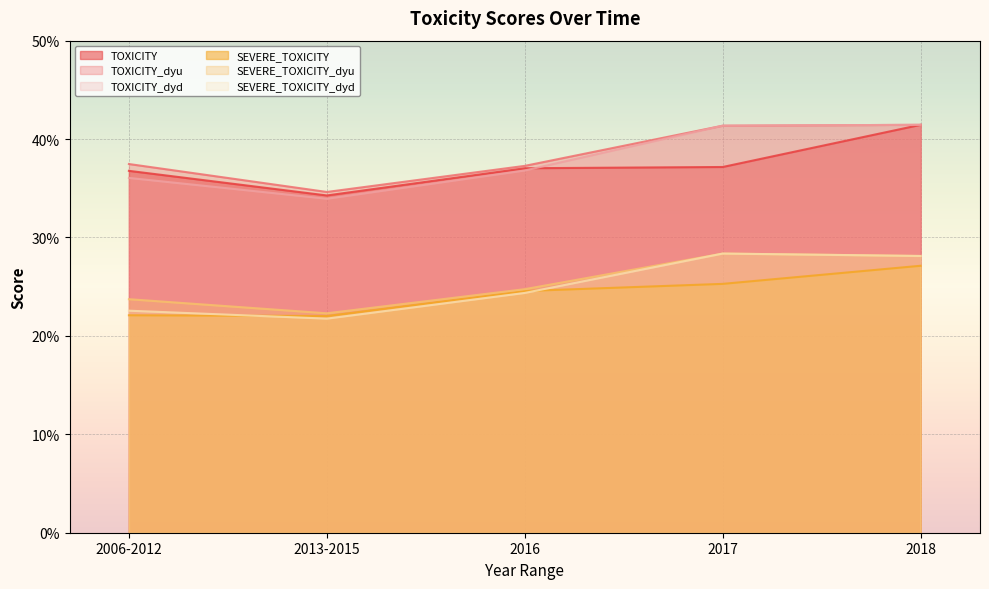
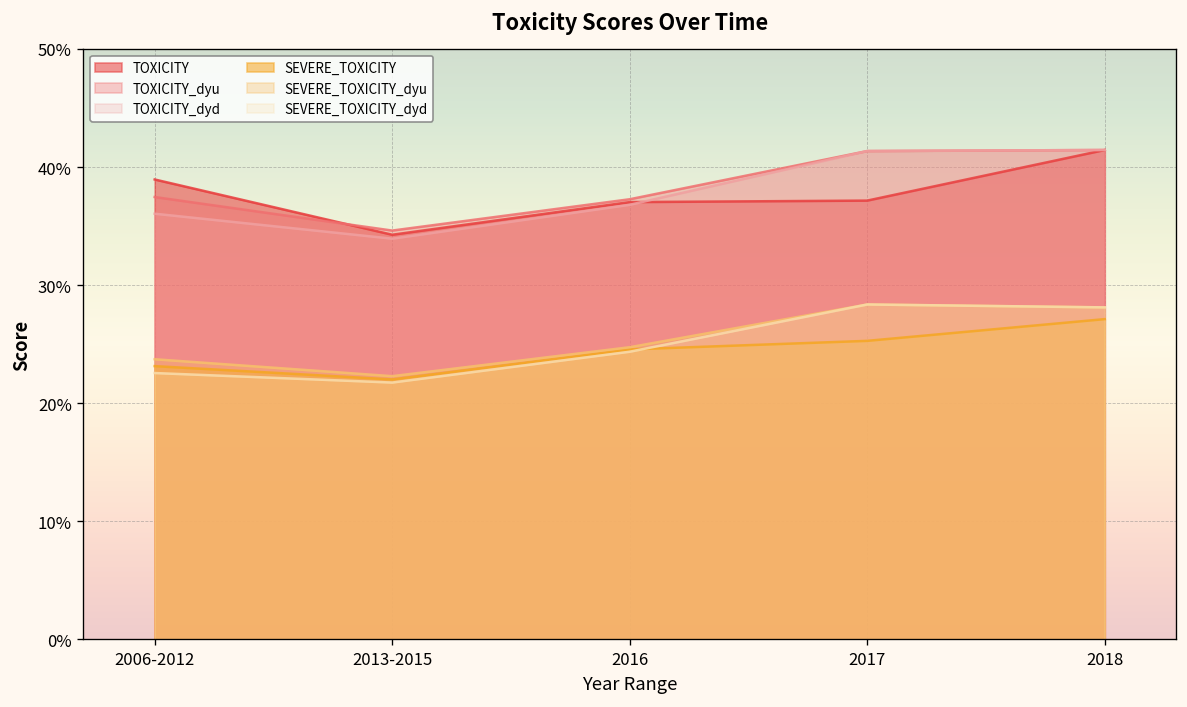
  {
    "TOXICITY": {
-     "2006-2012": "37%",
+     "2006-2012": "39%",
      "2013-2015": "34%",
      "2017": "37%"
    },
    "SEVERE_TOXICITY": {
-     "2006-2012": "22%",
+     "2006-2012": "23%",
      "2013-2015": "22%",
      "2017": "25%",
      "2018": "27%"
    }
  }
